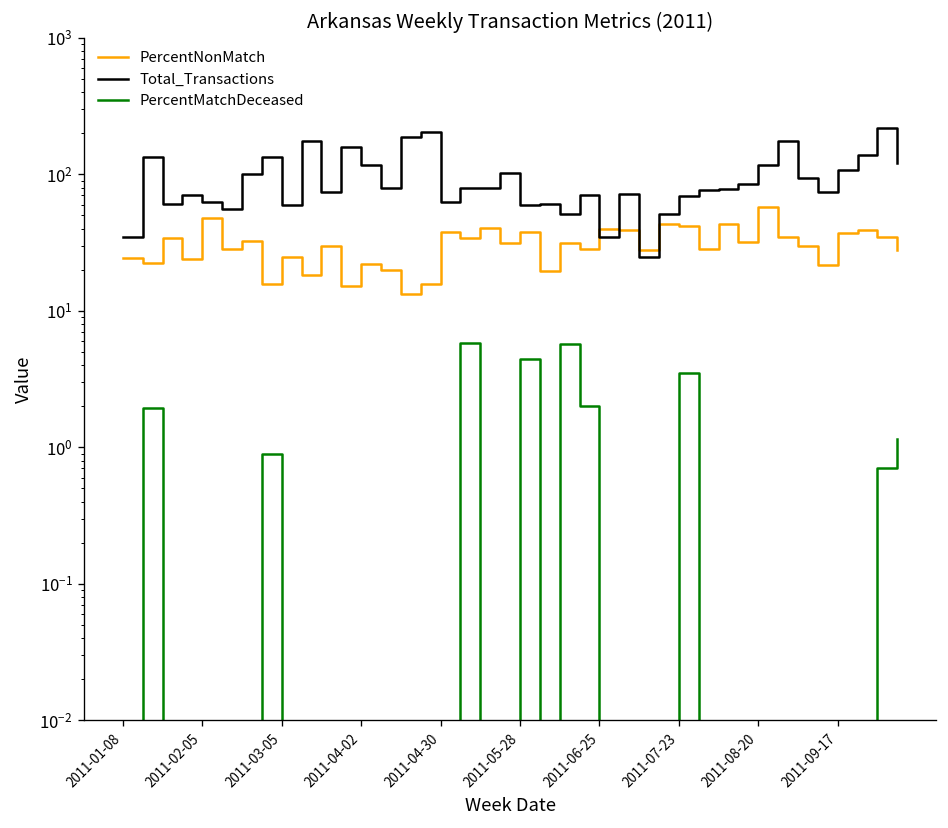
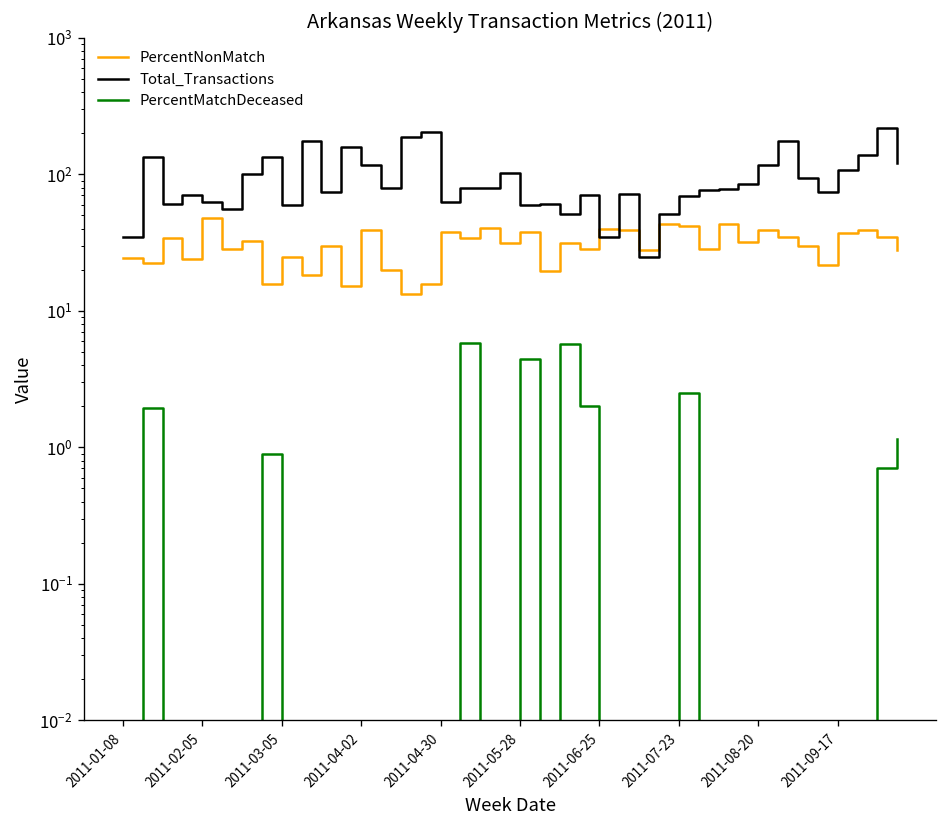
  {
    "PercentNonMatch": {
      "2011-01-08": 24,
      "2011-02-05": 48,
      "2011-03-05": 25,
-     "2011-04-02": 22,
+     "2011-04-02": 39,
      "2011-04-30": 38,
      "2011-05-28": 38,
      "2011-06-25": 40,
      "2011-07-23": 42,
-     "2011-08-20": 60,
+     "2011-08-20": 39,
      "2011-09-17": 37
    },
    "Total_Transactions": {
      "2011-01-08": 35,
      "2011-02-05": 60,
      "2011-03-05": 60,
      "2011-04-02": 120,
      "2011-04-30": 60,
      "2011-05-28": 60,
      "2011-06-25": 35,
      "2011-07-23": 70,
      "2011-08-20": 120,
      "2011-09-17": 110
    },
    "PercentMatchDeceased": {
      "2011-05-28": 4.4,
-     "2011-07-23": 3.5
+     "2011-07-23": 2.5
    }
  }
